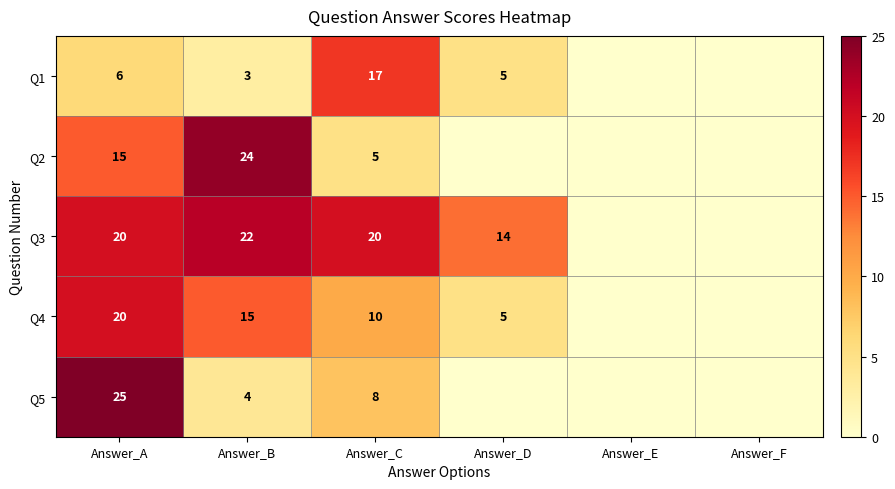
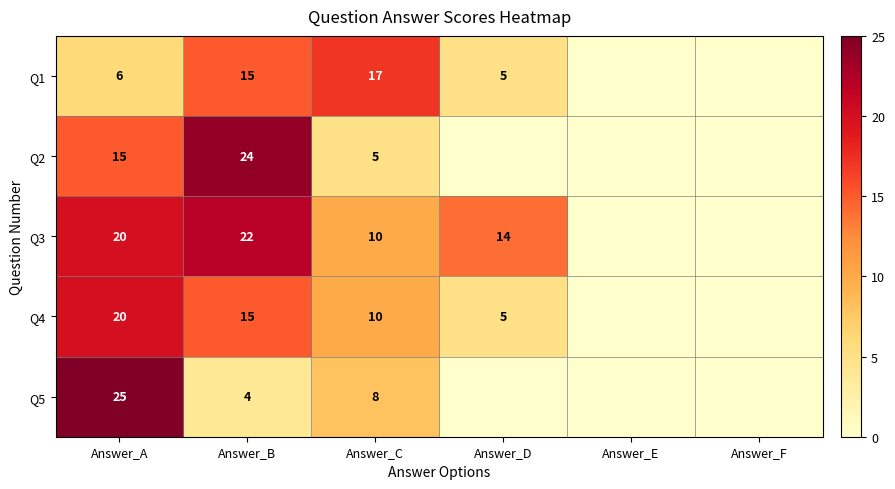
  {
    "Q1": {
      "Answer_A": 6,
-     "Answer_B": 3,
+     "Answer_B": 15,
      "Answer_C": 17,
      "Answer_D": 5
    },
    "Q2": {
      "Answer_A": 15,
      "Answer_B": 24,
      "Answer_C": 5
    },
    "Q3": {
      "Answer_A": 20,
      "Answer_B": 22,
-     "Answer_C": 20,
+     "Answer_C": 10,
      "Answer_D": 14
    },
    "Q4": {
      "Answer_A": 20,
      "Answer_B": 15,
      "Answer_C": 10,
      "Answer_D": 5
    },
    "Q5": {
      "Answer_A": 25,
      "Answer_B": 4,
      "Answer_C": 8
    }
  }
